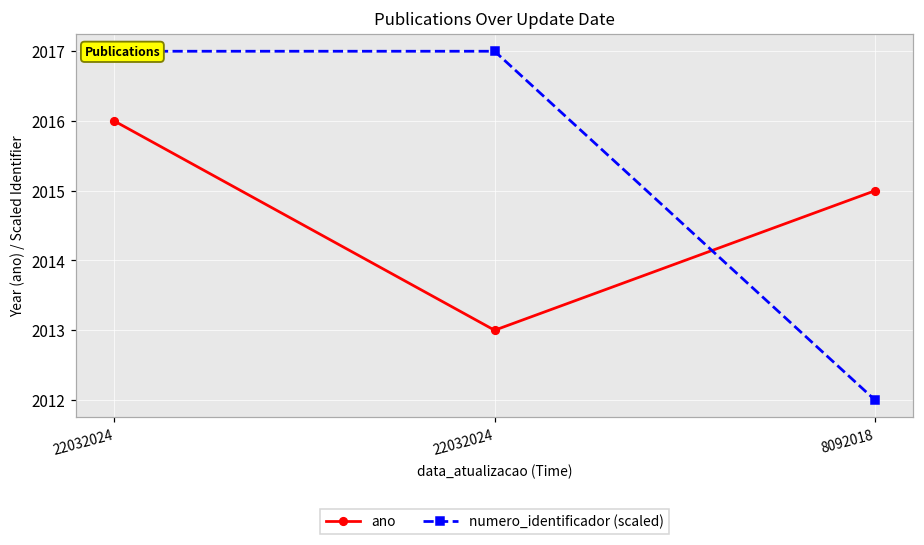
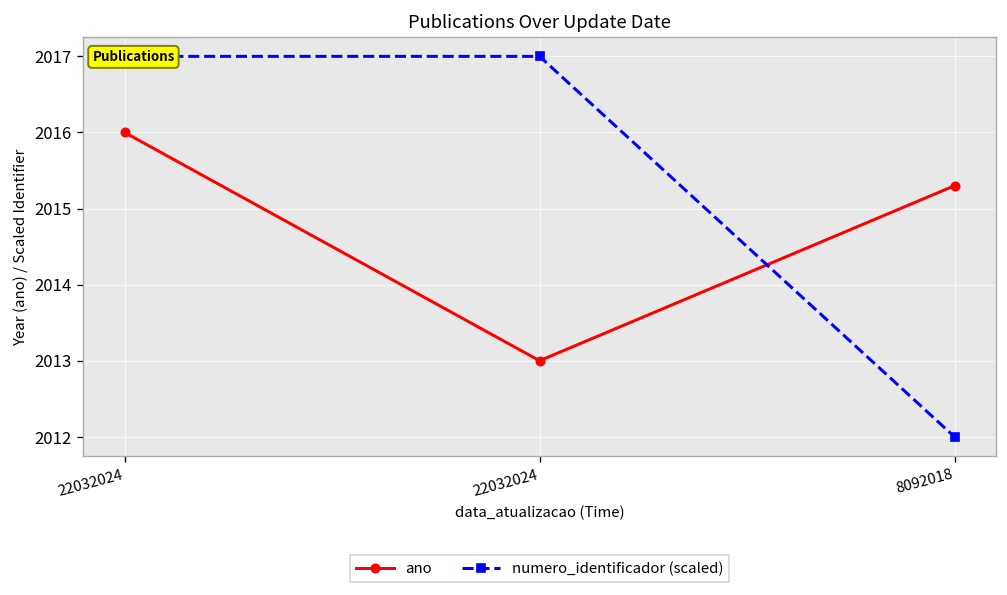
  {
    "ano": {
-     "8092018": 2015.0
+     "8092018": 2015.3
    },
    "numero_identificador (scaled)": {
      "8092018": 2012.0
    }
  }
